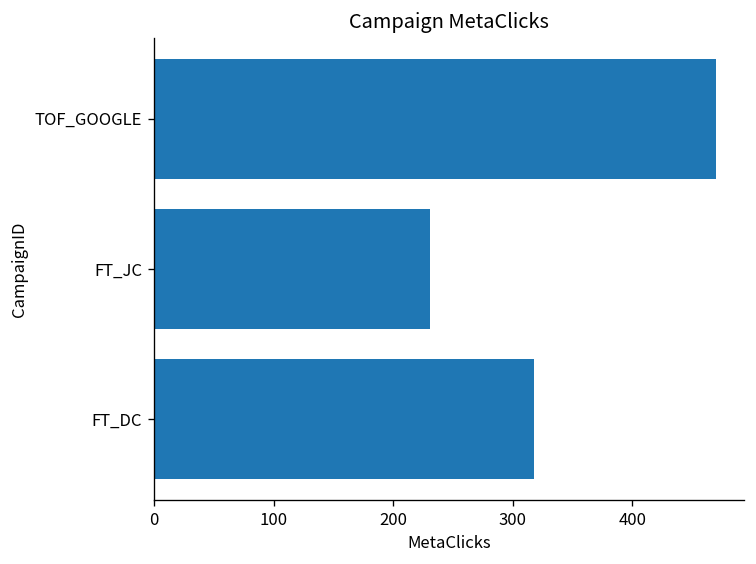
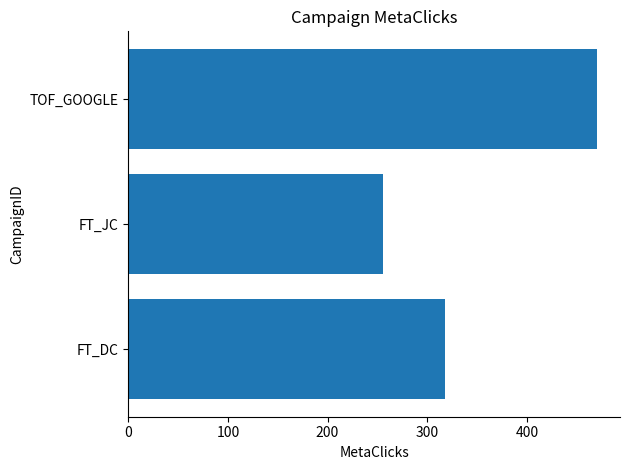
  {
    "TOF_GOOGLE": 470,
-   "FT_JC": 230,
+   "FT_JC": 260,
    "FT_DC": 320
  }
